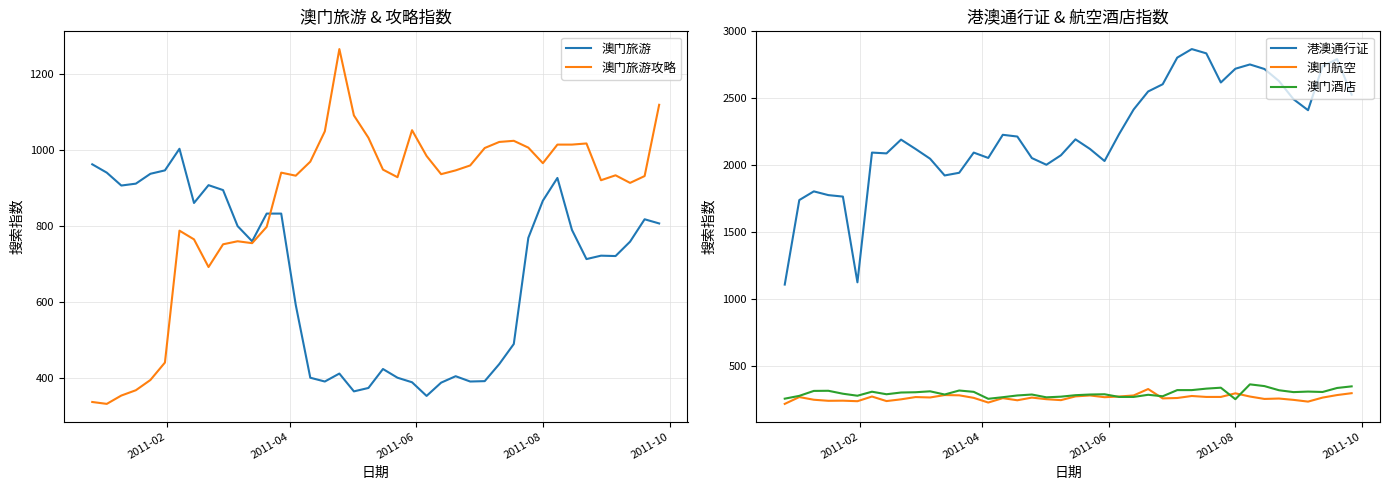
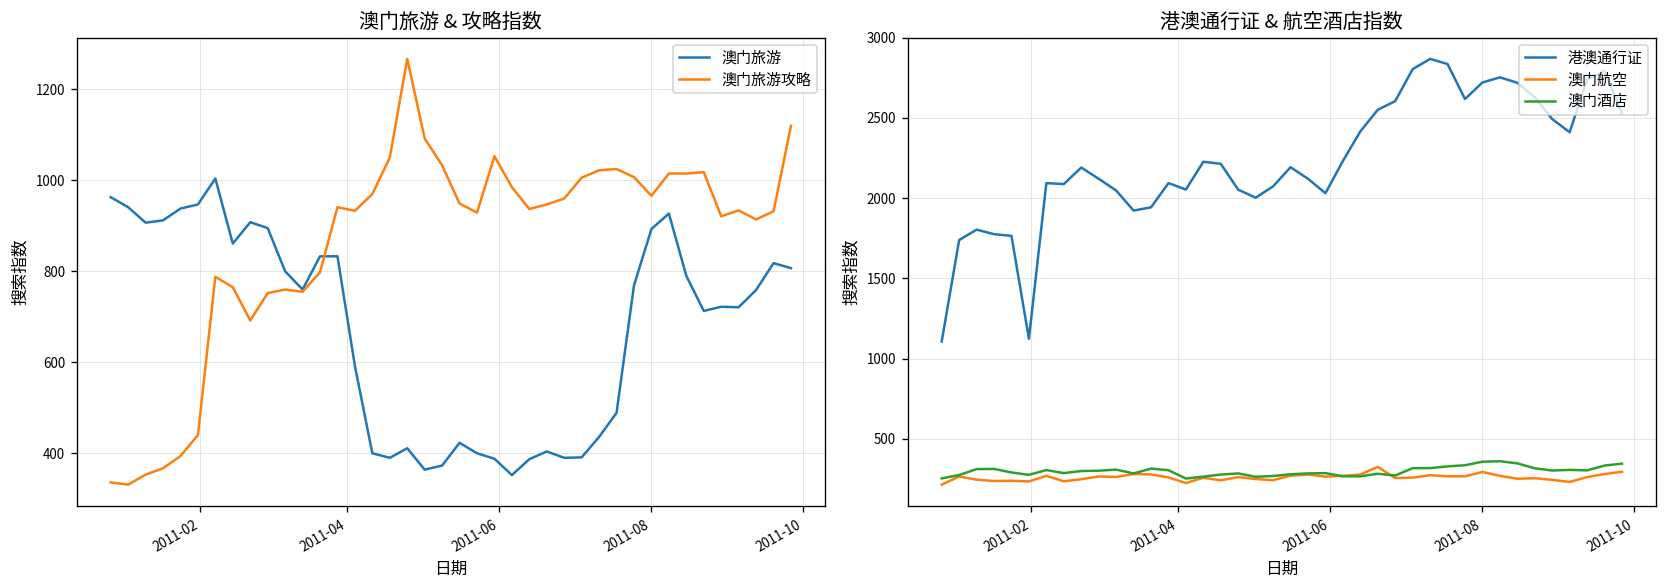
  {
    "澳门旅游 & 攻略指数": {
      "澳门旅游": {
-       "2011-08": 870
+       "2011-08": 890
      },
      "澳门旅游攻略": {
        "2011-08": 970
      }
    },
    "港澳通行证 & 航空酒店指数": {
      "港澳通行证": {
        "2011-08": 2720
      },
      "澳门航空": {
        "2011-08": 290
      },
      "澳门酒店": {
-       "2011-08": 250
+       "2011-08": 360
      }
    }
  }
